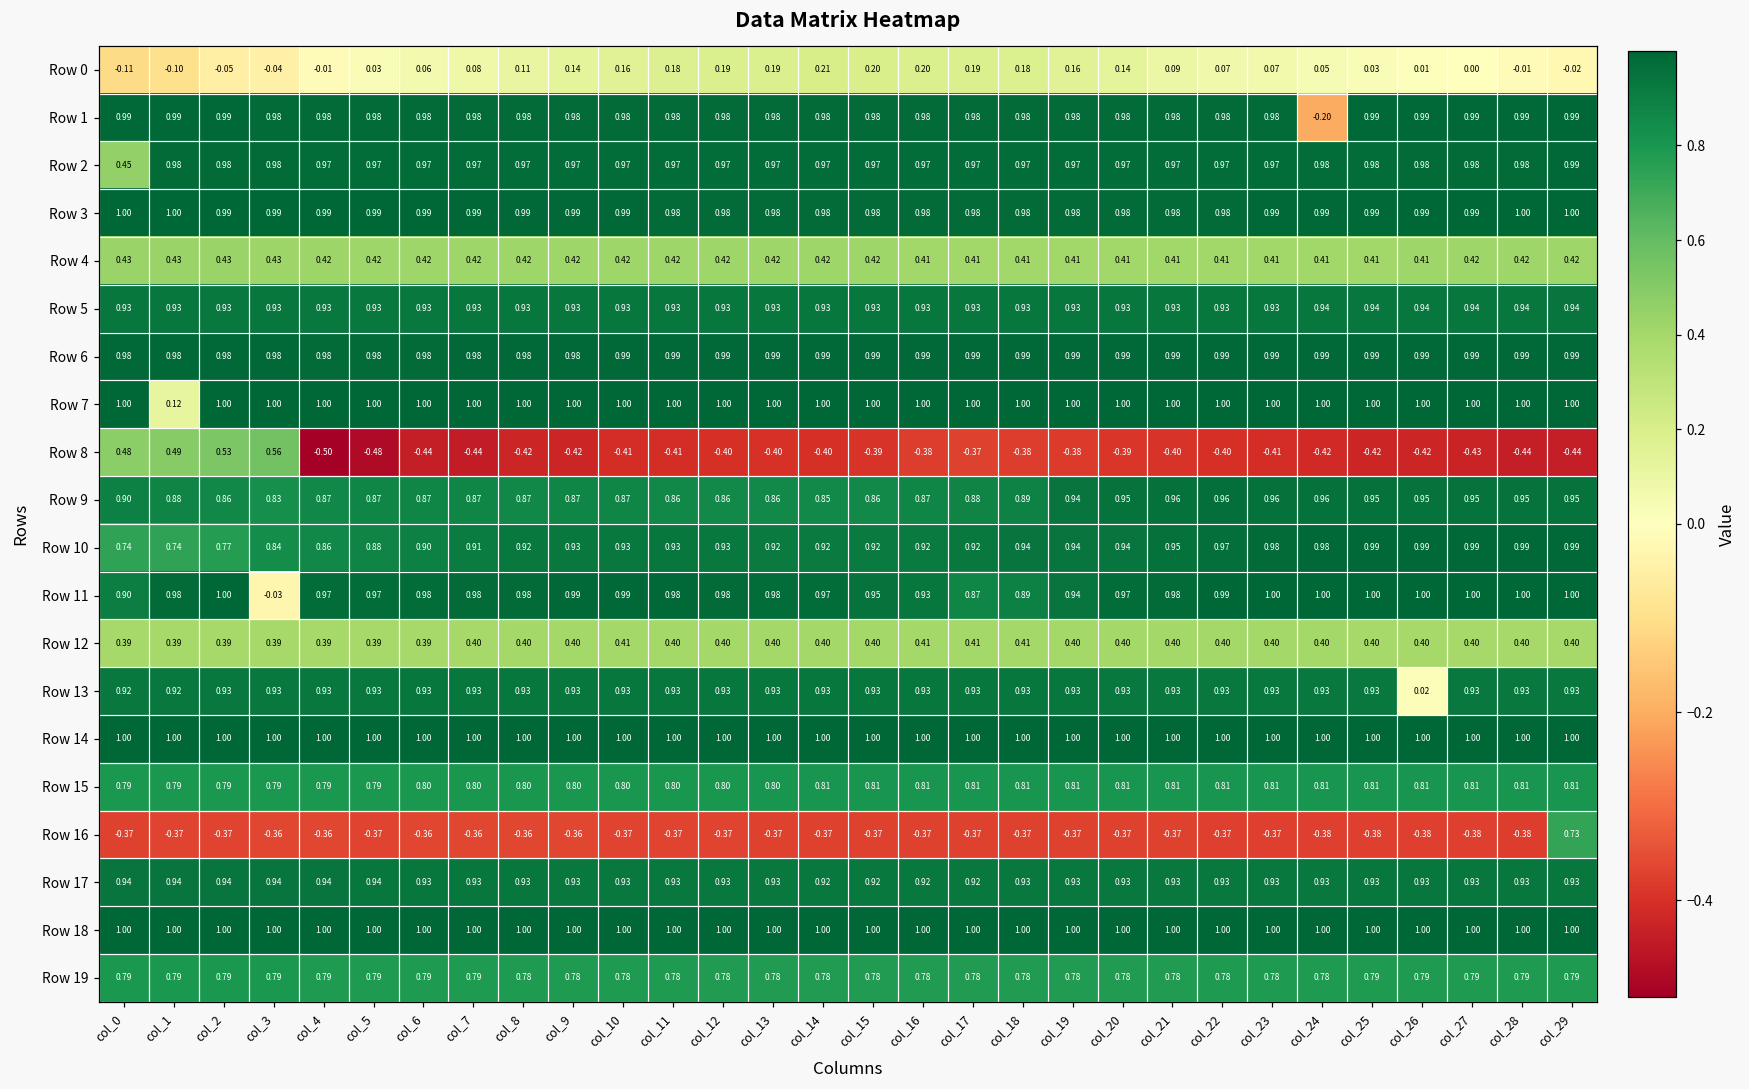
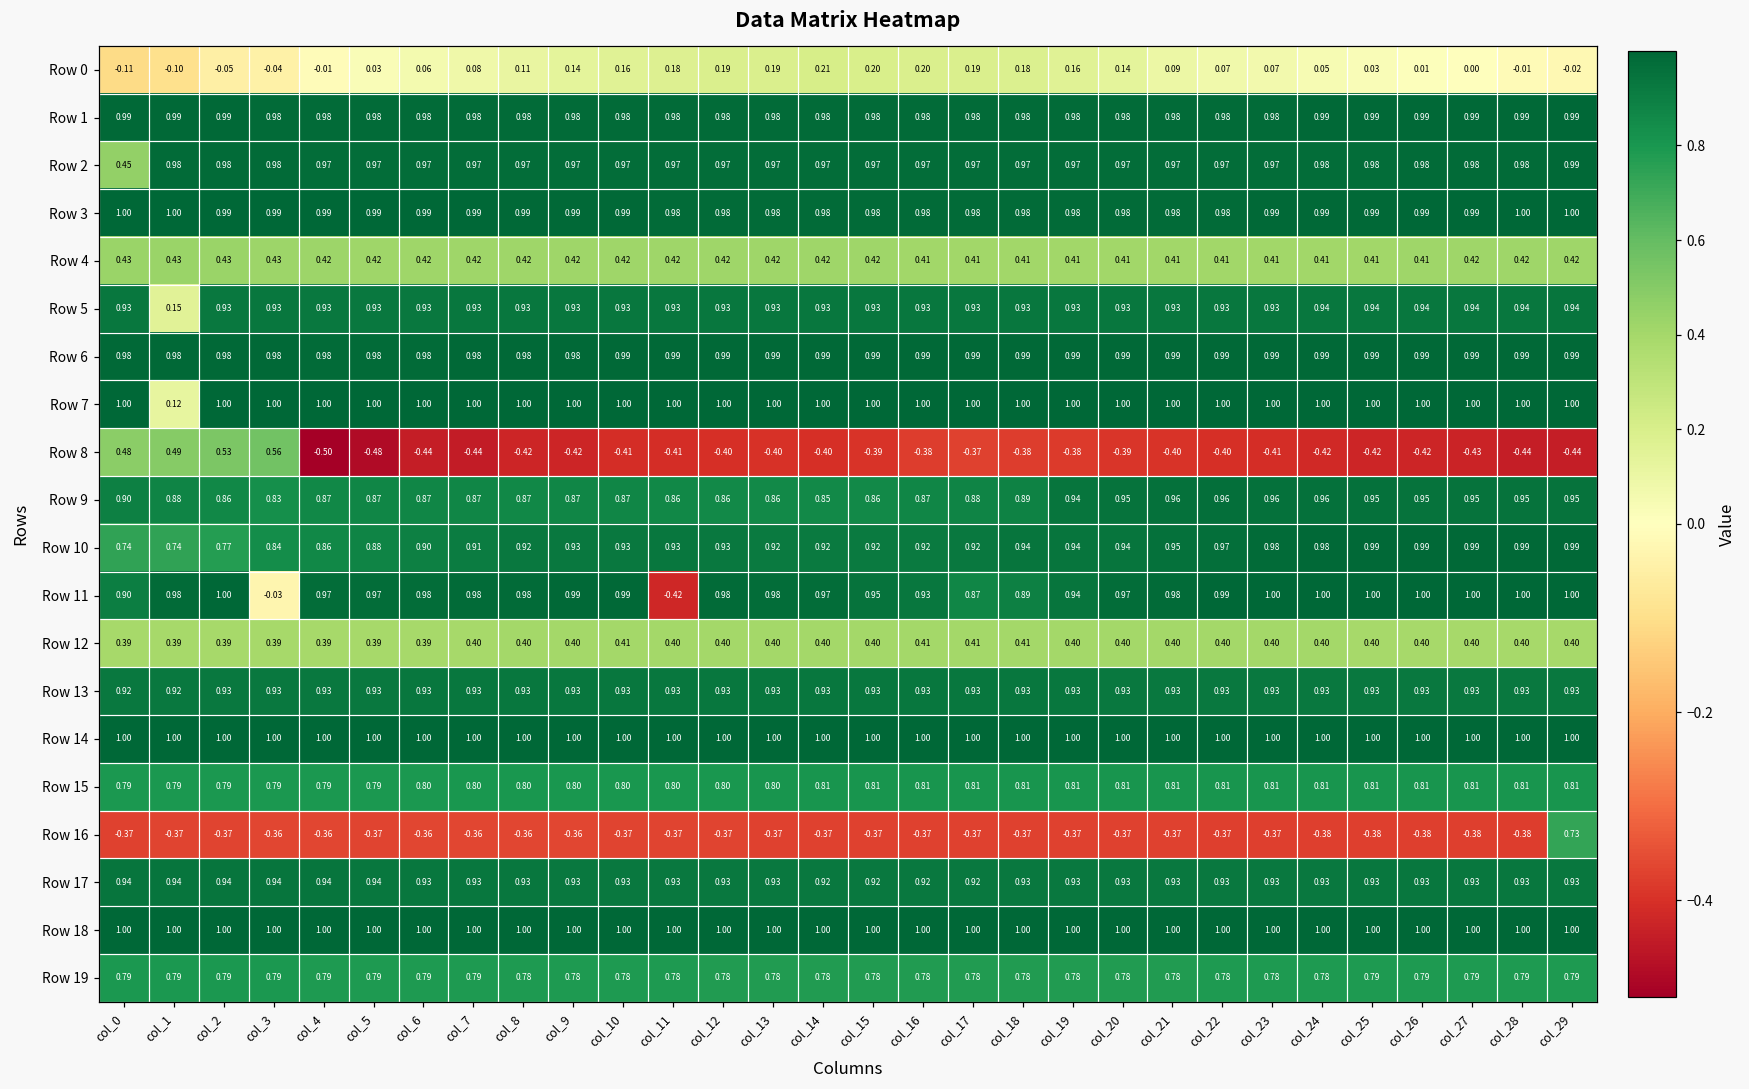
  {
    "Row 1": {
      "col_0": 0.99,
      "col_1": 0.99,
      "col_2": 0.99,
      "col_3": 0.98,
      "col_4": 0.98,
      "col_5": 0.98,
      "col_6": 0.98,
      "col_7": 0.98,
      "col_8": 0.98,
      "col_9": 0.98,
      "col_10": 0.98,
      "col_11": 0.98,
      "col_12": 0.98,
      "col_13": 0.98,
      "col_14": 0.98,
      "col_15": 0.98,
      "col_16": 0.98,
      "col_17": 0.98,
      "col_18": 0.98,
      "col_19": 0.98,
      "col_20": 0.98,
      "col_21": 0.98,
      "col_22": 0.98,
      "col_23": 0.98,
-     "col_24": -0.20,
+     "col_24": 0.99,
      "col_25": 0.99,
      "col_26": 0.99,
      "col_27": 0.99,
      "col_28": 0.99,
      "col_29": 0.99
    },
    "Row 5": {
      "col_0": 0.93,
-     "col_1": 0.93,
+     "col_1": 0.15,
      "col_2": 0.93,
      "col_3": 0.93,
      "col_4": 0.93,
      "col_5": 0.93,
      "col_6": 0.93,
      "col_7": 0.93,
      "col_8": 0.93,
      "col_9": 0.93,
      "col_10": 0.93,
      "col_11": 0.93,
      "col_12": 0.93,
      "col_13": 0.93,
      "col_14": 0.93,
      "col_15": 0.93,
      "col_16": 0.93,
      "col_17": 0.93,
      "col_18": 0.93,
      "col_19": 0.93,
      "col_20": 0.93,
      "col_21": 0.93,
      "col_22": 0.93,
      "col_23": 0.93,
      "col_24": 0.94,
      "col_25": 0.94,
      "col_26": 0.94,
      "col_27": 0.94,
      "col_28": 0.94,
      "col_29": 0.94
    },
    "Row 11": {
      "col_0": 0.90,
      "col_1": 0.98,
      "col_2": 1.00,
      "col_3": -0.03,
      "col_4": 0.97,
      "col_5": 0.97,
      "col_6": 0.98,
      "col_7": 0.98,
      "col_8": 0.98,
      "col_9": 0.99,
      "col_10": 0.99,
-     "col_11": 0.98,
+     "col_11": -0.42,
      "col_12": 0.98,
      "col_13": 0.98,
      "col_14": 0.97,
      "col_15": 0.95,
      "col_16": 0.93,
      "col_17": 0.87,
      "col_18": 0.89,
      "col_19": 0.94,
      "col_20": 0.97,
      "col_21": 0.98,
      "col_22": 0.99,
      "col_23": 1.00,
      "col_24": 1.00,
      "col_25": 1.00,
      "col_26": 1.00,
      "col_27": 1.00,
      "col_28": 1.00,
      "col_29": 1.00
    },
    "Row 13": {
      "col_0": 0.92,
      "col_1": 0.92,
      "col_2": 0.93,
      "col_3": 0.93,
      "col_4": 0.93,
      "col_5": 0.93,
      "col_6": 0.93,
      "col_7": 0.93,
      "col_8": 0.93,
      "col_9": 0.93,
      "col_10": 0.93,
      "col_11": 0.93,
      "col_12": 0.93,
      "col_13": 0.93,
      "col_14": 0.93,
      "col_15": 0.93,
      "col_16": 0.93,
      "col_17": 0.93,
      "col_18": 0.93,
      "col_19": 0.93,
      "col_20": 0.93,
      "col_21": 0.93,
      "col_22": 0.93,
      "col_23": 0.93,
      "col_24": 0.93,
      "col_25": 0.93,
-     "col_26": 0.02,
+     "col_26": 0.93,
      "col_27": 0.93,
      "col_28": 0.93,
      "col_29": 0.93
    }
  }
